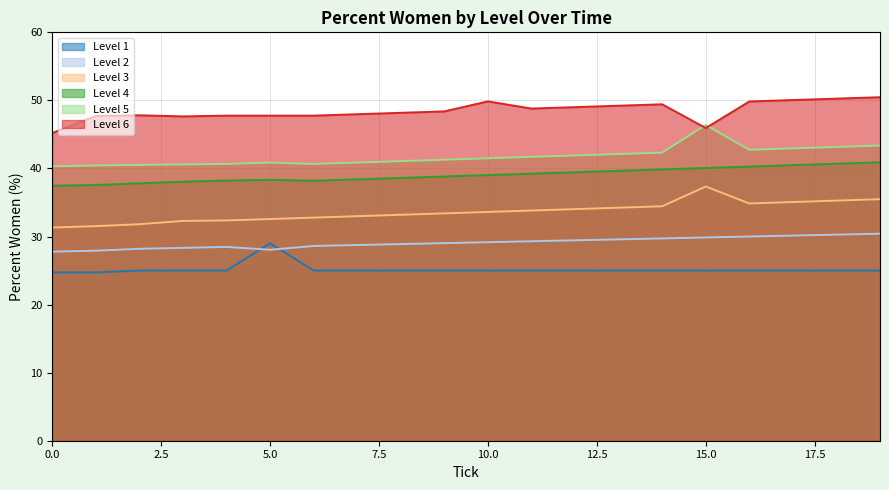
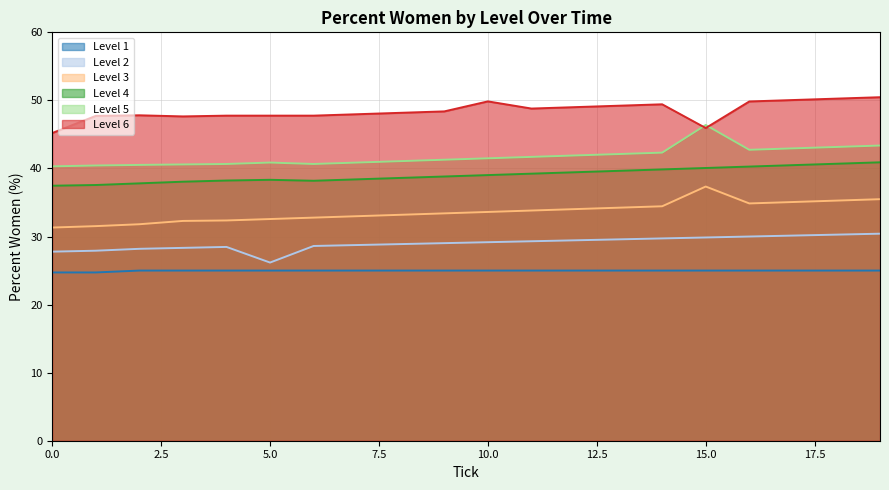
  {
    "Level 1": {
      "0.0": 25,
-     "5.0": 29,
+     "5.0": 25,
      "10.0": 25,
      "15.0": 25
    },
    "Level 2": {
      "0.0": 28,
-     "5.0": 28,
+     "5.0": 26,
      "10.0": 29,
      "15.0": 30
    },
    "Level 3": {
      "0.0": 31,
      "5.0": 33,
      "10.0": 34,
      "15.0": 37
    },
    "Level 4": {
      "0.0": 37,
      "5.0": 38,
      "10.0": 39,
      "15.0": 40
    },
    "Level 5": {
      "0.0": 40,
      "5.0": 41,
      "10.0": 41,
      "15.0": 46
    },
    "Level 6": {
      "0.0": 45,
      "5.0": 48,
      "10.0": 50,
      "15.0": 46
    }
  }
